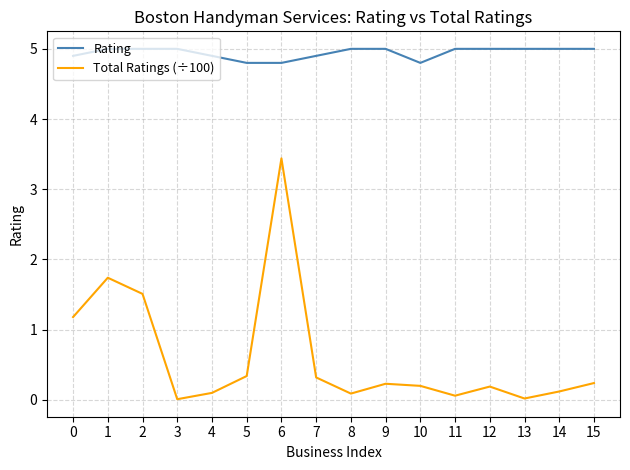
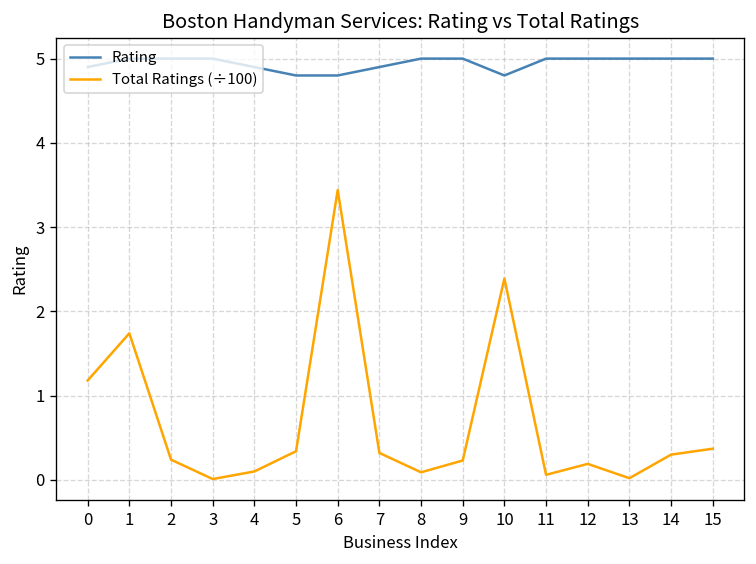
  {
    "Rating": {
      "5": 4.8,
      "6": 4.8,
      "7": 4.9,
      "8": 5.0,
      "9": 5.0,
      "10": 4.8,
      "11": 5.0,
      "12": 5.0,
      "13": 5.0,
      "14": 5.0,
      "15": 5.0
    },
    "Total Ratings (÷100)": {
      "0": 1.2,
      "1": 1.7,
-     "2": 1.5,
+     "2": 0.2,
      "3": 0.0,
      "4": 0.1,
      "5": 0.3,
      "6": 3.4,
      "7": 0.3,
      "8": 0.1,
      "9": 0.2,
-     "10": 0.2,
+     "10": 2.4,
      "11": 0.1,
      "12": 0.2,
      "13": 0.0,
-     "14": 0.1,
-     "15": 0.2
+     "14": 0.3,
+     "15": 0.4
    }
  }
